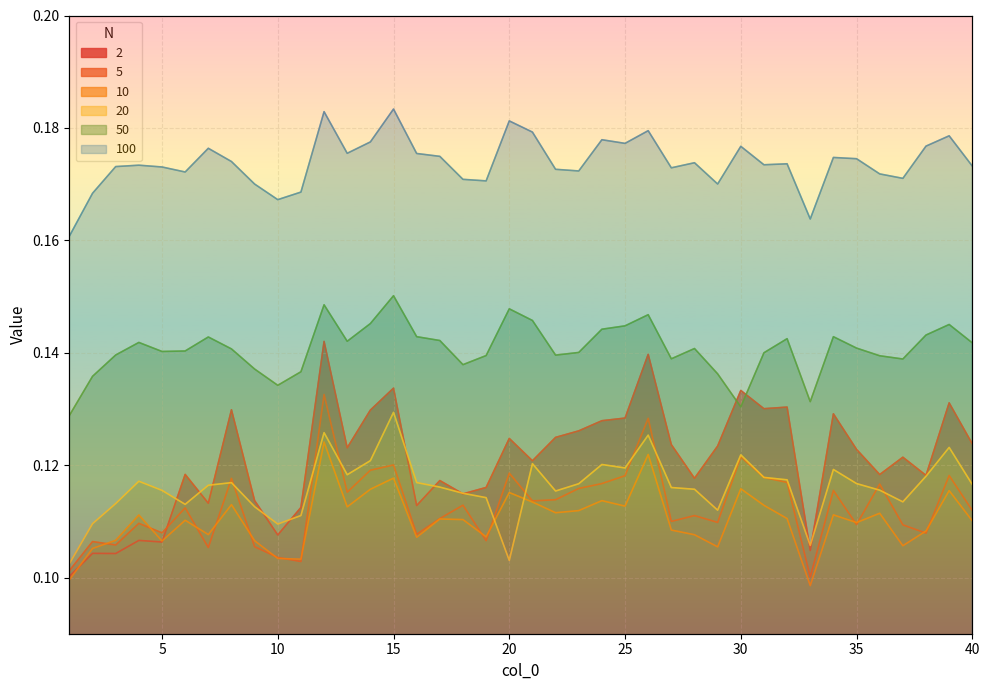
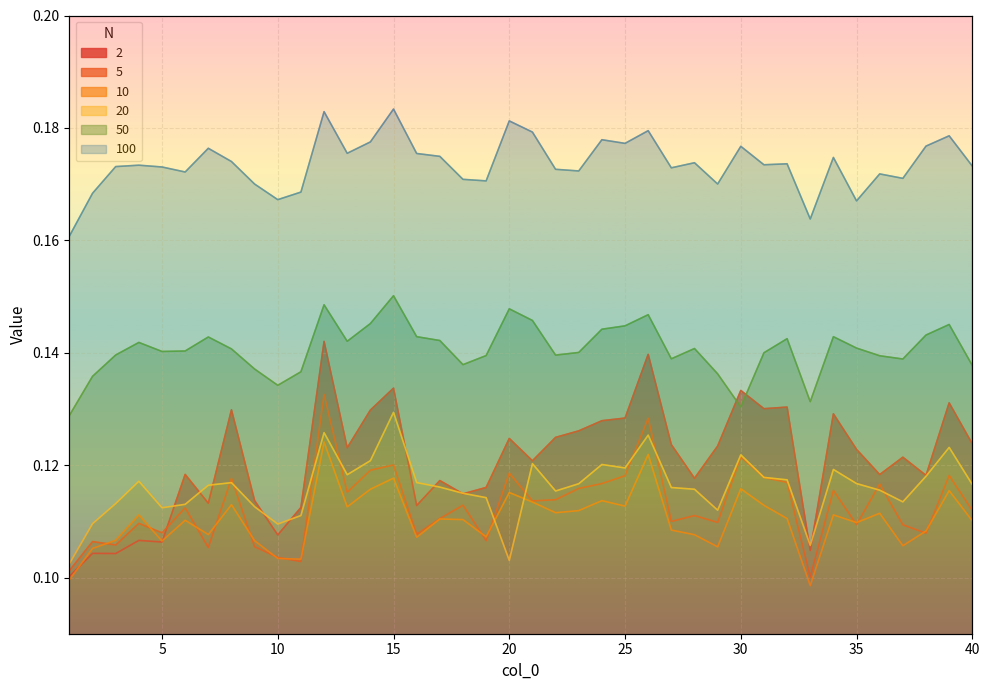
  {
    "20": {
-     "5": 0.116,
+     "5": 0.112,
      "10": 0.110,
      "15": 0.129,
      "20": 0.103,
      "25": 0.119,
      "35": 0.117,
      "40": 0.117
    },
    "50": {
      "5": 0.140,
      "10": 0.134,
      "15": 0.150,
      "20": 0.148,
      "25": 0.145,
      "30": 0.130,
      "35": 0.141,
-     "40": 0.142
+     "40": 0.138
    },
    "100": {
      "5": 0.173,
      "10": 0.167,
      "15": 0.183,
      "20": 0.181,
      "25": 0.177,
      "30": 0.177,
-     "35": 0.175,
+     "35": 0.167,
      "40": 0.173
    }
  }
